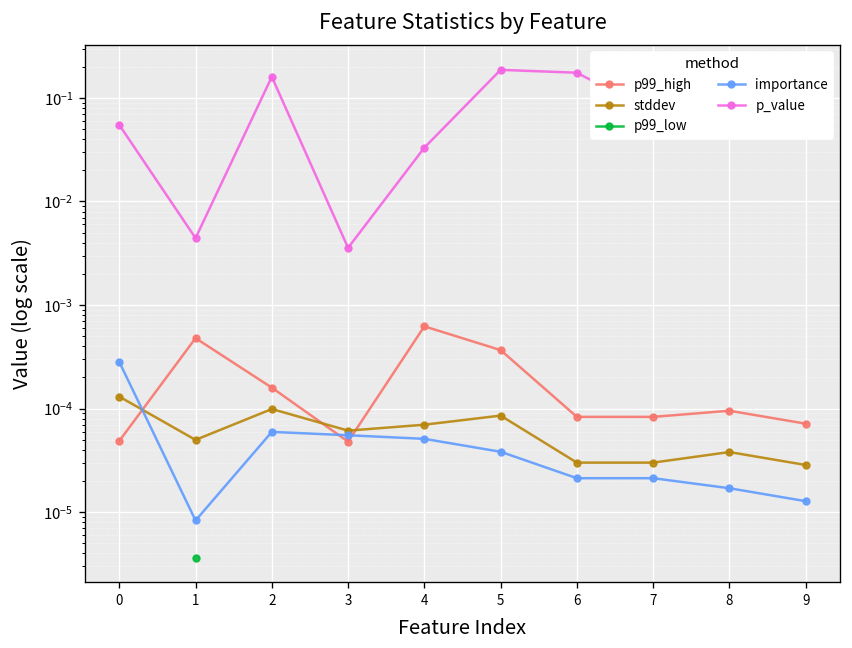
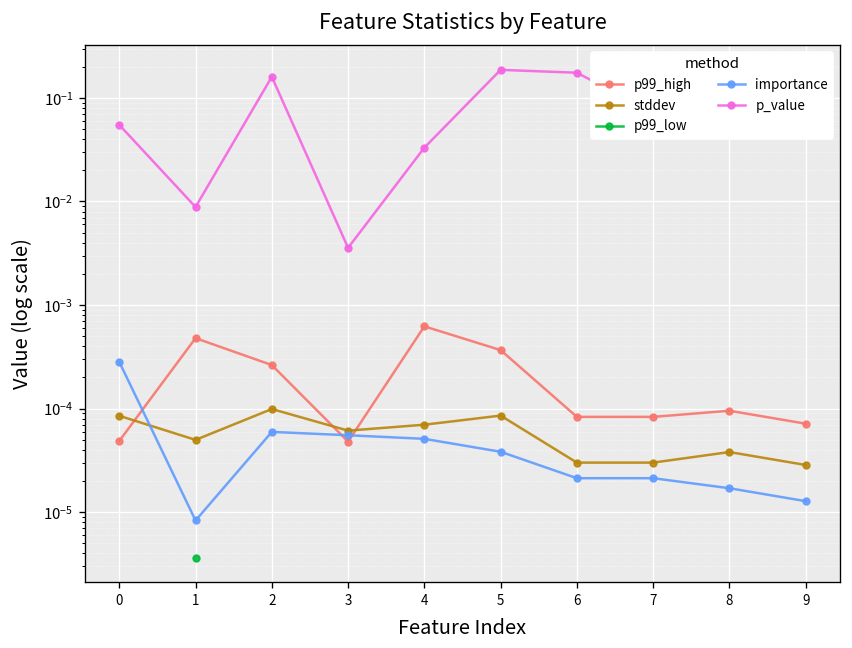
  {
    "p99_high": {
      "0": 0.00005,
      "1": 0.0005,
-     "2": 0.00016,
+     "2": 0.00026,
      "3": 0.00005,
      "4": 0.0006,
      "5": 0.00037,
      "6": 0.00008,
      "7": 0.00008,
      "8": 0.00010,
      "9": 0.00007
    },
    "stddev": {
-     "0": 0.00013,
+     "0": 0.00009,
      "1": 0.00005,
      "2": 0.00010,
      "3": 0.00006,
      "4": 0.00007,
      "5": 0.00009,
      "6": 0.00003,
      "7": 0.00003,
      "8": 0.00004,
      "9": 0.00003
    },
    "p99_low": {
      "1": 0.0000036
    },
    "importance": {
      "0": 0.00028,
      "1": 0.000008,
      "2": 0.00006,
      "3": 0.00006,
      "4": 0.00005,
      "5": 0.00004,
      "6": 0.00002,
      "7": 0.00002,
      "8": 0.000017,
      "9": 0.000013
    },
    "p_value": {
      "0": 0.05,
-     "1": 0.004,
+     "1": 0.009,
      "2": 0.16,
      "3": 0.0036,
      "4": 0.033,
      "5": 0.19,
      "6": 0.18
    }
  }
